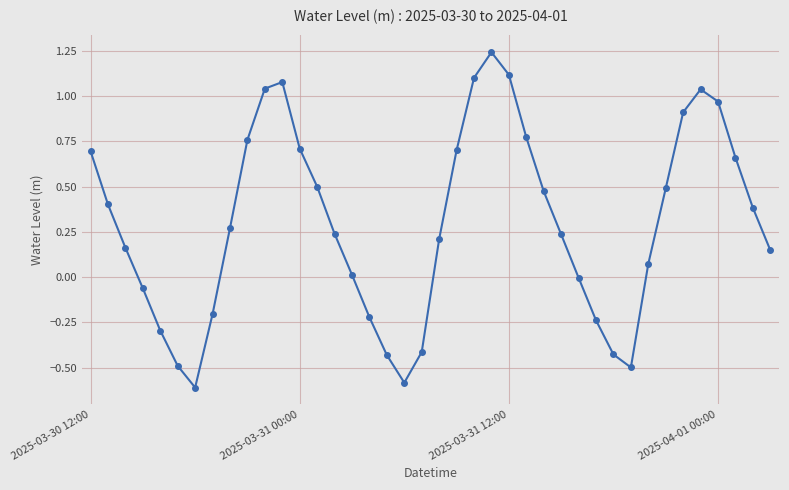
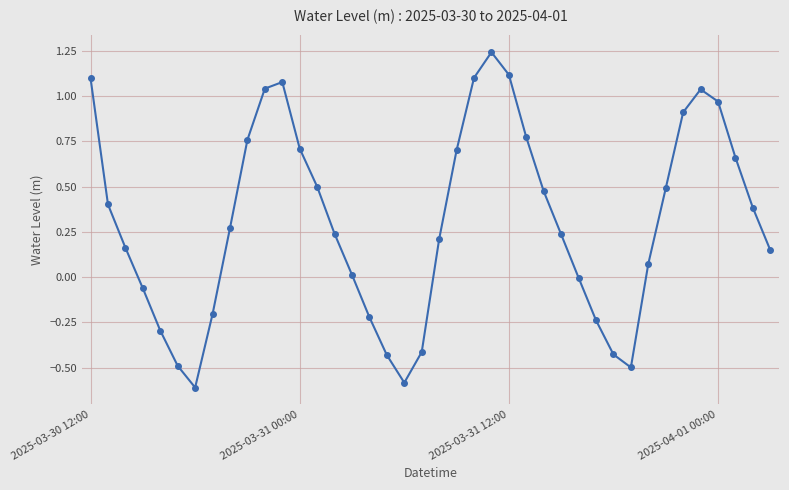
  {
-   "2025-03-30 12:00": 0.70,
+   "2025-03-30 12:00": 1.10,
    "2025-03-31 00:00": 0.71,
    "2025-03-31 12:00": 1.12,
    "2025-04-01 00:00": 0.97
  }
